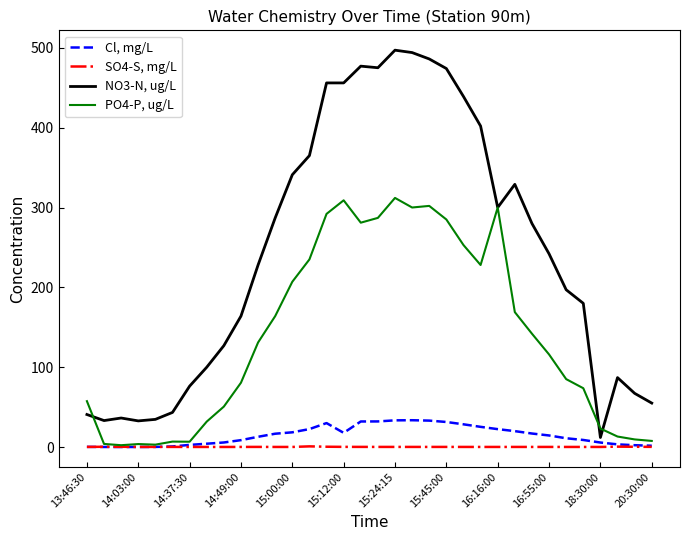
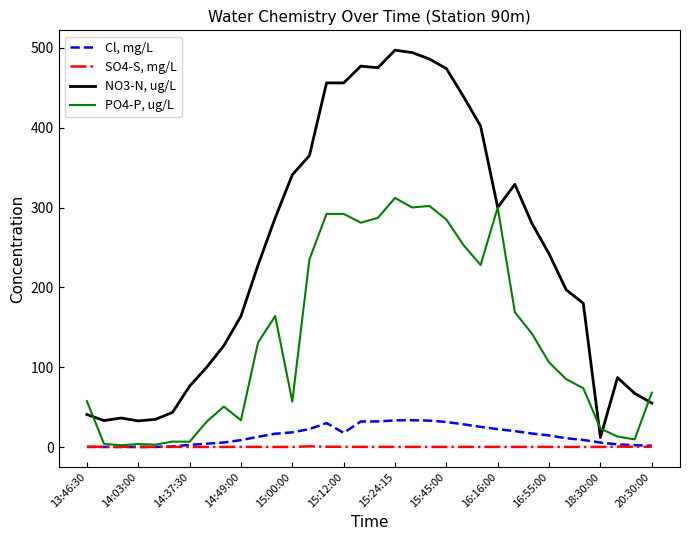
  {
    "Cl, mg/L": {
      "14:49:00": 10,
      "15:00:00": 20,
      "15:12:00": 20,
      "15:24:15": 30,
      "15:45:00": 30,
      "16:16:00": 20,
      "16:55:00": 10,
      "18:30:00": 10
    },
    "SO4-S, mg/L": {
      "14:49:00": 0,
      "15:00:00": 0,
      "15:12:00": 0,
      "15:24:15": 0,
      "15:45:00": 0,
      "16:16:00": 0,
      "16:55:00": 0,
      "18:30:00": 0
    },
    "NO3-N, ug/L": {
      "13:46:30": 40,
      "14:03:00": 30,
      "14:37:30": 80,
      "14:49:00": 160,
      "15:00:00": 340,
      "15:12:00": 460,
      "15:24:15": 500,
      "15:45:00": 470,
      "16:55:00": 240,
      "18:30:00": 10,
      "20:30:00": 60
    },
    "PO4-P, ug/L": {
      "13:46:30": 60,
      "14:03:00": 0,
      "14:37:30": 10,
-     "14:49:00": 80,
-     "15:00:00": 210,
-     "15:12:00": 310,
+     "14:49:00": 30,
+     "15:00:00": 60,
+     "15:12:00": 290,
      "15:24:15": 310,
      "15:45:00": 290,
-     "16:55:00": 120,
+     "16:55:00": 110,
      "18:30:00": 20,
-     "20:30:00": 10
+     "20:30:00": 70
    }
  }
